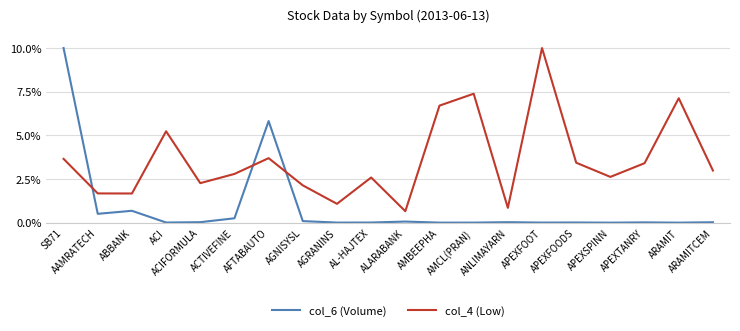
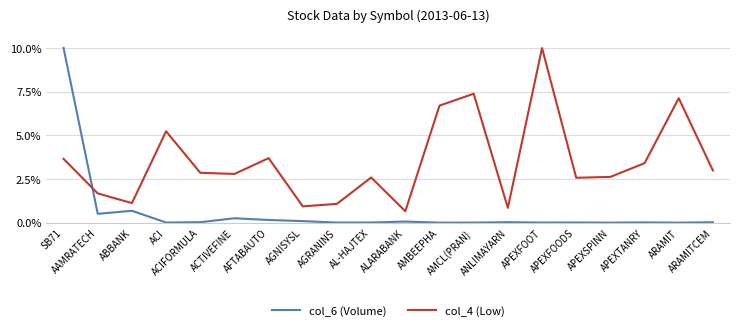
  {
    "col_6 (Volume)": {
      "SB71": "10.0%",
      "AAMRATECH": "0.5%",
      "ABBANK": "0.7%",
      "ACI": "0.0%",
      "ACIFORMULA": "0.0%",
      "ACTIVEFINE": "0.3%",
-     "AFTABAUTO": "5.8%",
+     "AFTABAUTO": "0.2%",
      "AGNISYSL": "0.1%",
      "AGRANINS": "0.0%",
      "AL-HAJTEX": "0.0%",
      "ALARABANK": "0.1%",
      "AMBEEPHA": "0.0%",
      "AMCL(PRAN)": "0.0%",
      "ANLIMAYARN": "0.0%",
      "APEXFOOT": "0.0%",
      "APEXFOODS": "0.0%",
      "APEXSPINN": "0.0%",
      "APEXTANRY": "0.0%",
      "ARAMIT": "0.0%",
      "ARAMITCEM": "0.0%"
    },
    "col_4 (Low)": {
      "SB71": "3.7%",
      "AAMRATECH": "1.7%",
-     "ABBANK": "1.7%",
+     "ABBANK": "1.1%",
      "ACI": "5.2%",
-     "ACIFORMULA": "2.3%",
+     "ACIFORMULA": "2.9%",
      "ACTIVEFINE": "2.8%",
      "AFTABAUTO": "3.7%",
-     "AGNISYSL": "2.1%",
+     "AGNISYSL": "0.9%",
      "AGRANINS": "1.1%",
      "AL-HAJTEX": "2.6%",
      "ALARABANK": "0.7%",
      "AMBEEPHA": "6.7%",
      "AMCL(PRAN)": "7.4%",
      "ANLIMAYARN": "0.8%",
      "APEXFOOT": "10.0%",
-     "APEXFOODS": "3.4%",
+     "APEXFOODS": "2.6%",
      "APEXSPINN": "2.6%",
      "APEXTANRY": "3.4%",
      "ARAMIT": "7.1%",
      "ARAMITCEM": "3.0%"
    }
  }
